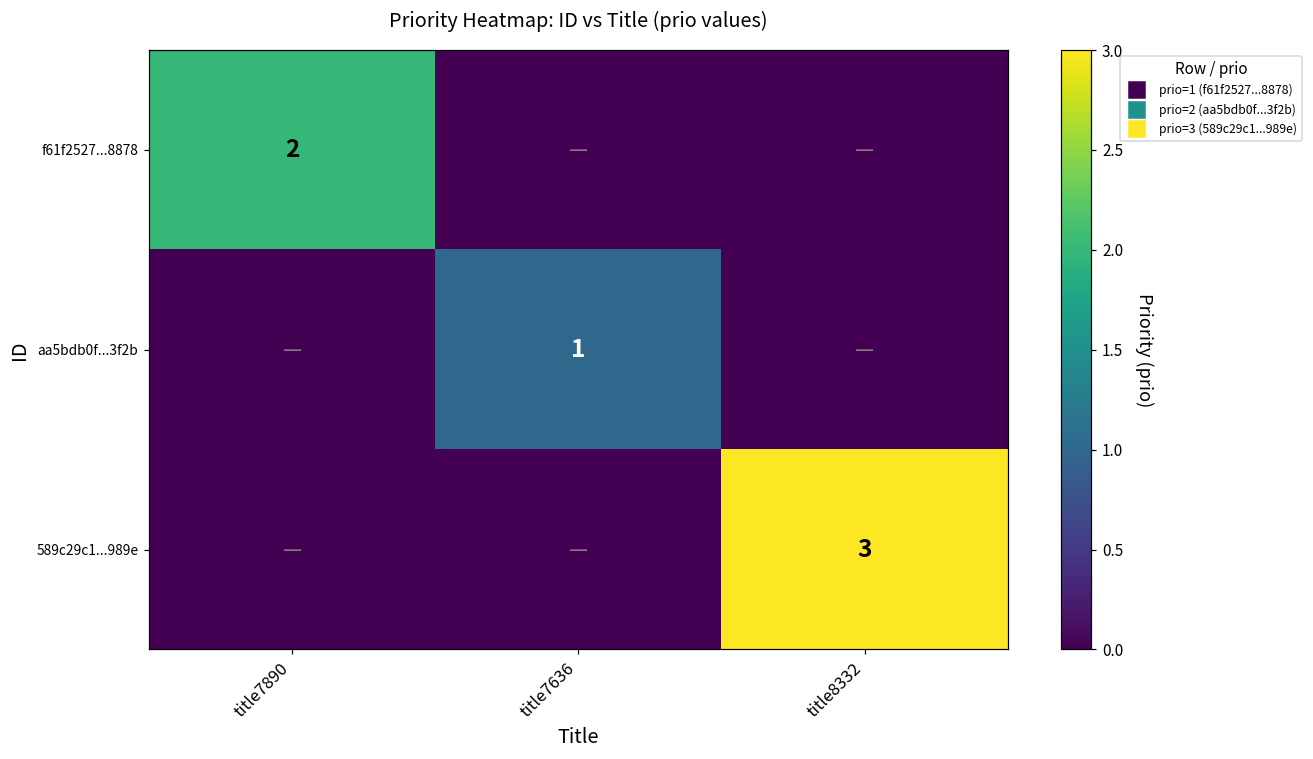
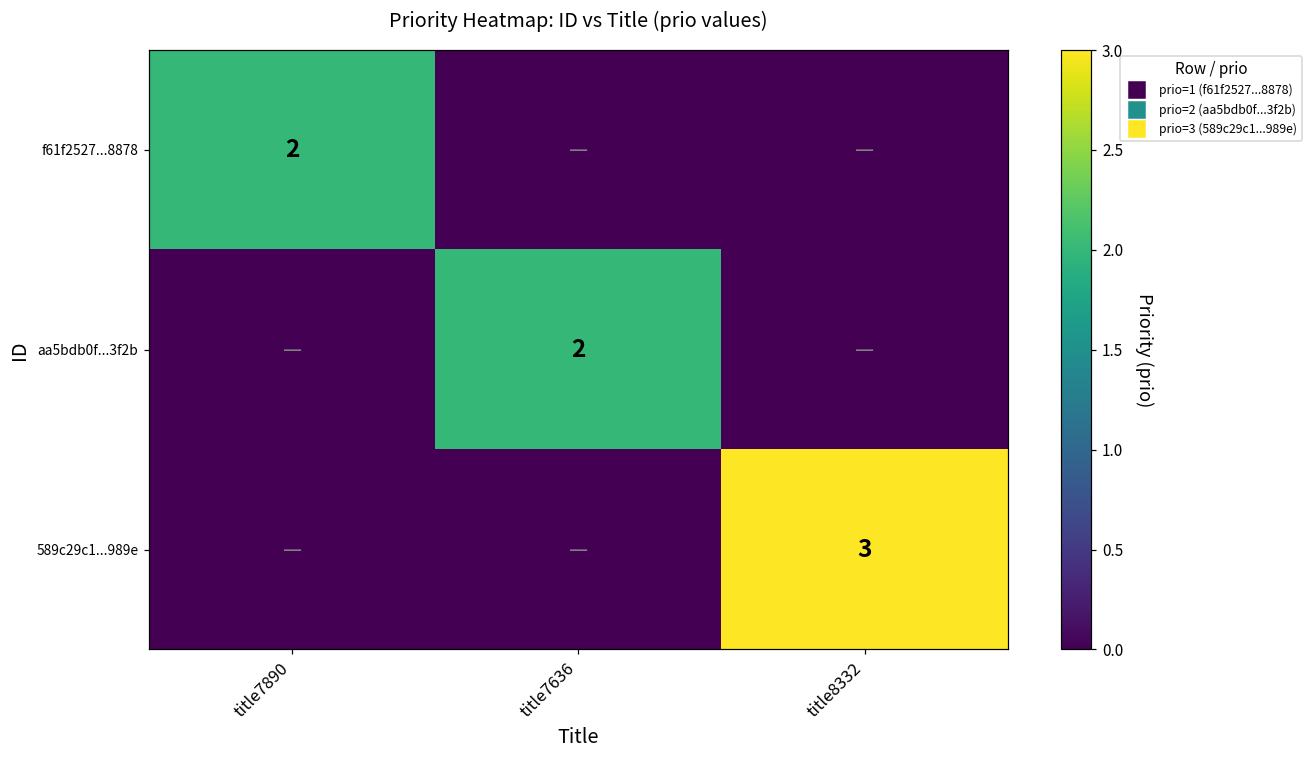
  {
    "f61f2527...8878": {
      "title7890": 2
    },
    "aa5bdb0f...3f2b": {
-     "title7636": 1
+     "title7636": 2
    },
    "589c29c1...989e": {
      "title8332": 3
    }
  }
